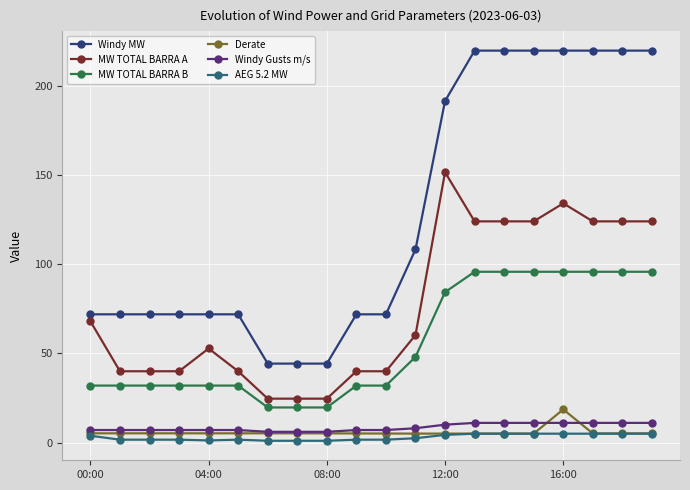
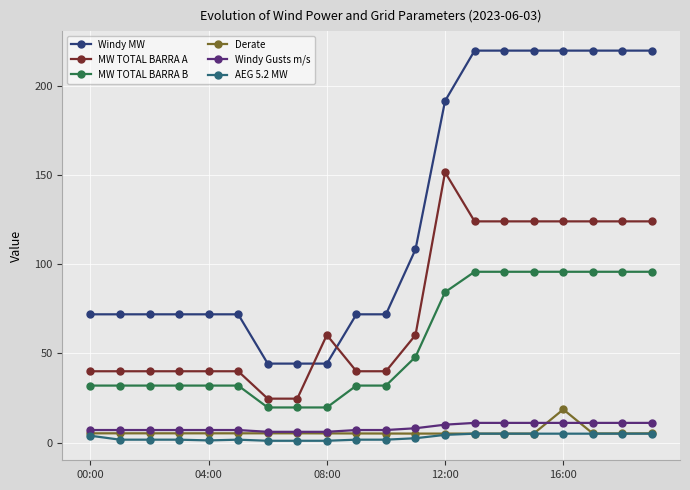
  {
    "MW TOTAL BARRA A": {
-     "00:00": 68,
-     "04:00": 53,
-     "08:00": 25,
+     "00:00": 40,
+     "04:00": 40,
+     "08:00": 60,
      "12:00": 151,
-     "16:00": 134
+     "16:00": 124
    },
    "Derate": {
      "04:00": 5,
      "16:00": 19
    }
  }
